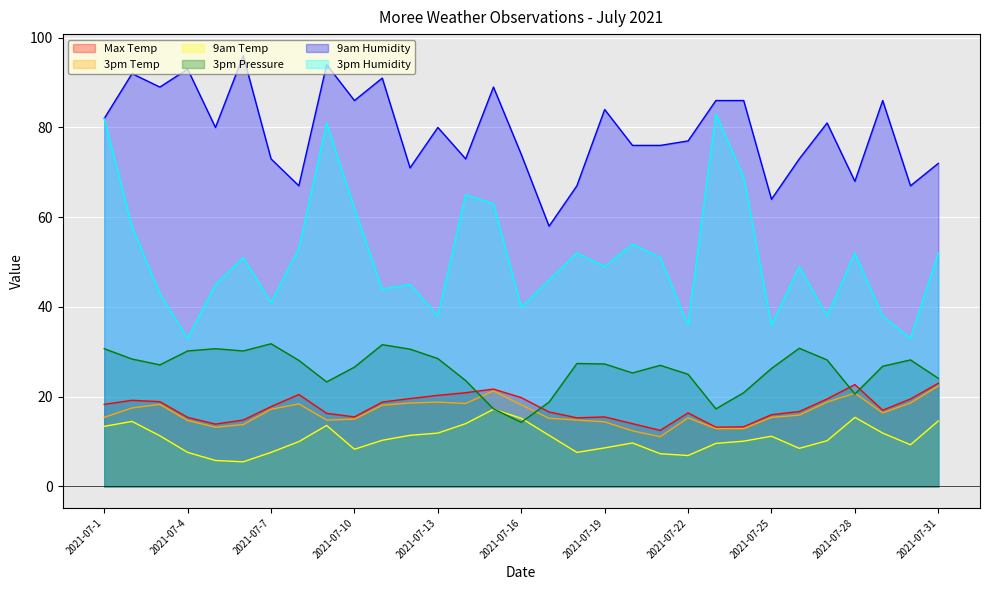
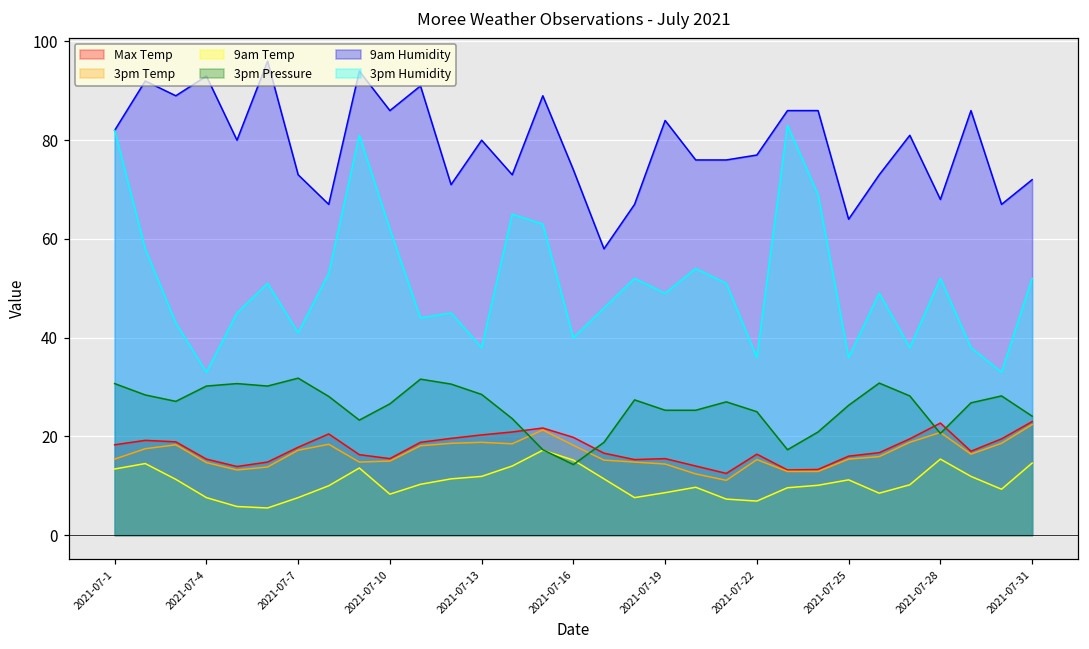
  {
    "Max Temp": {
      "2021-07-1": 18,
      "2021-07-4": 15,
      "2021-07-7": 18,
      "2021-07-13": 20,
      "2021-07-16": 20,
      "2021-07-19": 16,
      "2021-07-22": 16,
      "2021-07-25": 16,
      "2021-07-28": 23,
      "2021-07-31": 23
    },
    "3pm Pressure": {
      "2021-07-1": 31,
      "2021-07-4": 30,
      "2021-07-7": 32,
      "2021-07-10": 27,
      "2021-07-13": 29,
      "2021-07-16": 14,
-     "2021-07-19": 27,
+     "2021-07-19": 25,
      "2021-07-22": 25,
      "2021-07-25": 26,
      "2021-07-31": 24
    },
    "9am Humidity": {
      "2021-07-7": 73,
      "2021-07-10": 86,
      "2021-07-13": 80,
      "2021-07-16": 74,
      "2021-07-19": 84,
      "2021-07-22": 77,
      "2021-07-25": 64,
      "2021-07-28": 68,
      "2021-07-31": 72
    },
    "3pm Humidity": {
      "2021-07-4": 33,
      "2021-07-7": 41,
      "2021-07-10": 62,
      "2021-07-13": 38,
      "2021-07-16": 40,
      "2021-07-19": 49,
      "2021-07-22": 36,
      "2021-07-25": 36,
      "2021-07-28": 52,
      "2021-07-31": 52
    }
  }
